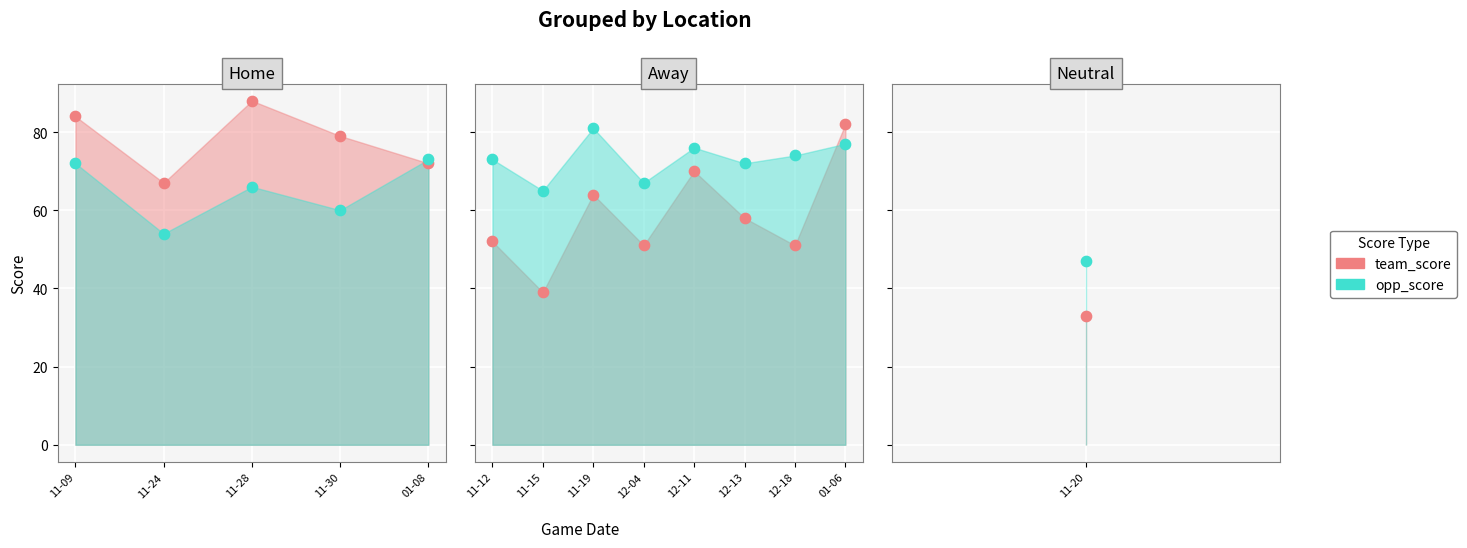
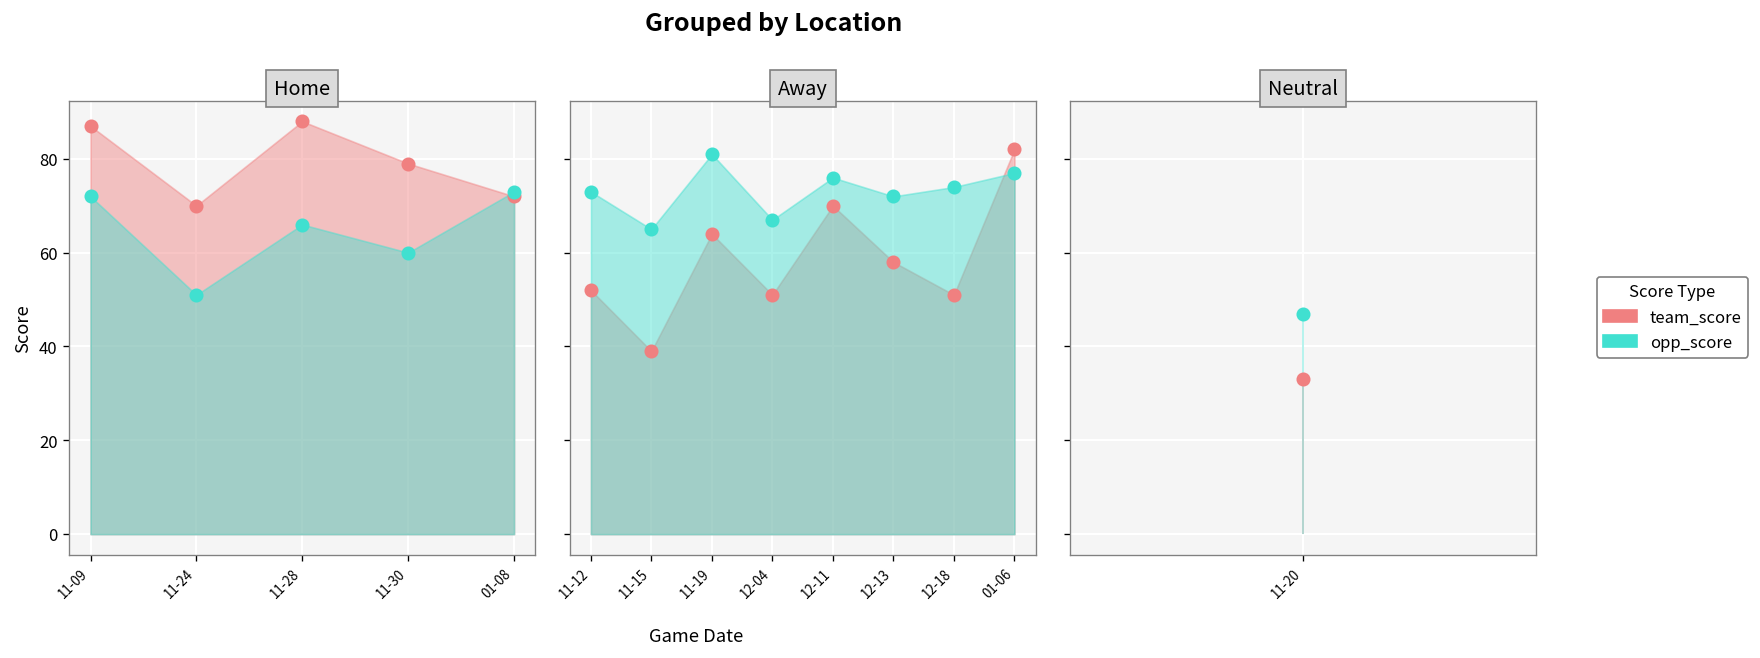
  {
    "Home": {
      "team_score": {
-       "11-09": 84,
-       "11-24": 67,
+       "11-09": 87,
+       "11-24": 70,
        "11-28": 88,
        "11-30": 79,
        "01-08": 72
      },
      "opp_score": {
        "11-09": 72,
-       "11-24": 54,
+       "11-24": 51,
        "11-28": 66,
        "11-30": 60,
        "01-08": 73
      }
    }
  }
